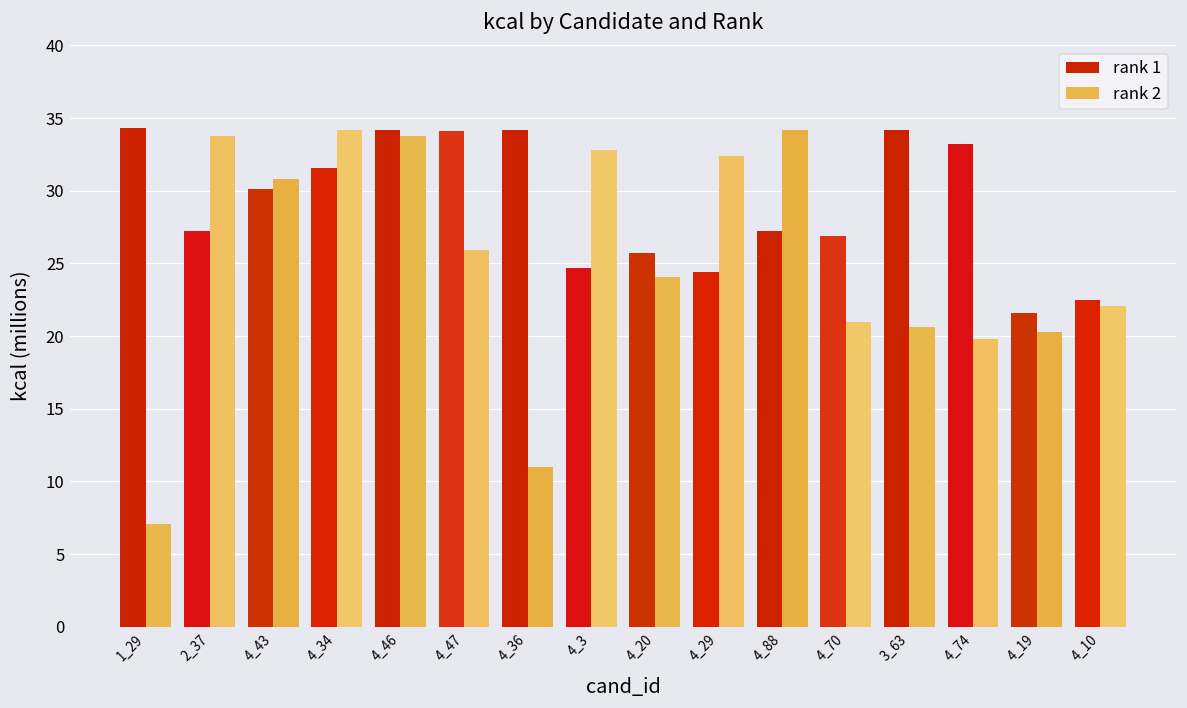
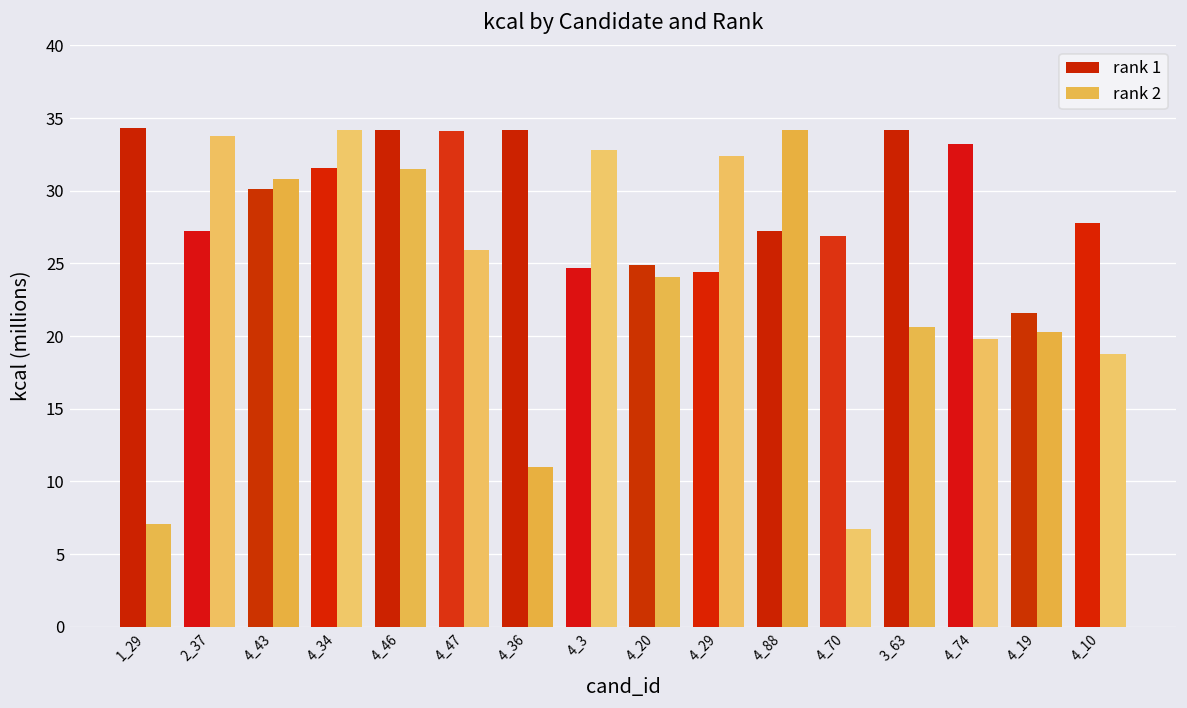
  {
    "rank 1": {
      "1_29": 34.3,
      "2_37": 27.2,
      "4_43": 30.1,
      "4_34": 31.6,
      "4_46": 34.2,
      "4_47": 34.1,
      "4_36": 34.2,
      "4_3": 24.7,
-     "4_20": 25.7,
+     "4_20": 24.9,
      "4_29": 24.4,
      "4_88": 27.2,
      "4_70": 26.9,
      "3_63": 34.2,
      "4_74": 33.2,
      "4_19": 21.6,
-     "4_10": 22.5
+     "4_10": 27.8
    },
    "rank 2": {
      "1_29": 7.1,
      "2_37": 33.8,
      "4_43": 30.8,
      "4_34": 34.2,
-     "4_46": 33.8,
+     "4_46": 31.5,
      "4_47": 25.9,
      "4_36": 11.0,
      "4_3": 32.8,
      "4_20": 24.1,
      "4_29": 32.4,
      "4_88": 34.2,
-     "4_70": 21.0,
+     "4_70": 6.7,
      "3_63": 20.6,
      "4_74": 19.8,
      "4_19": 20.3,
-     "4_10": 22.1
+     "4_10": 18.8
    }
  }
